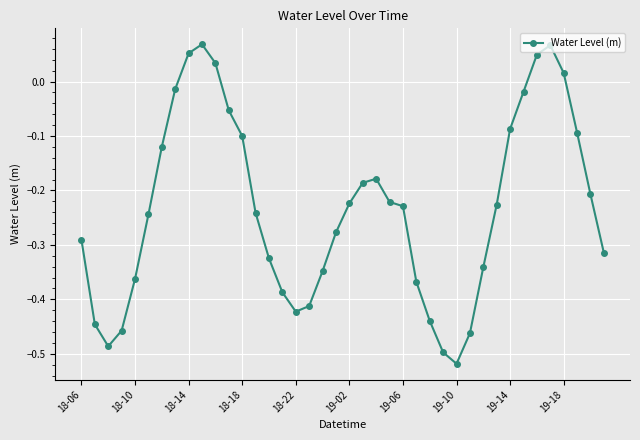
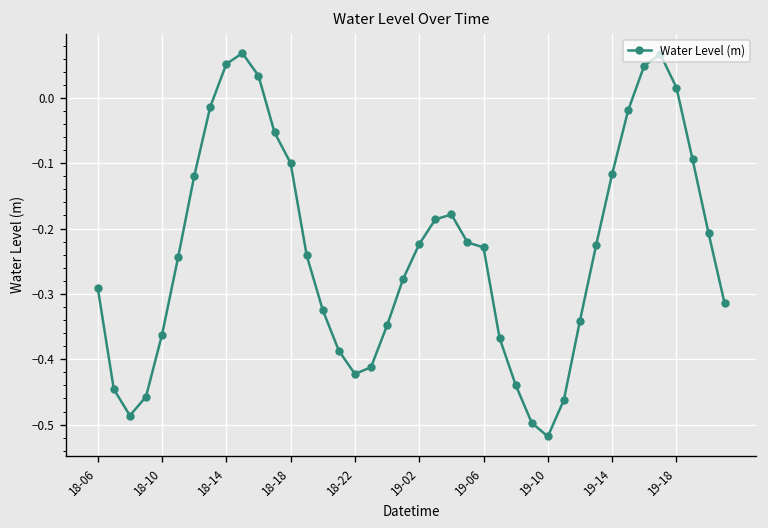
  {
    "18-06": -0.29,
    "18-10": -0.36,
    "18-14": 0.05,
    "18-18": -0.10,
    "18-22": -0.42,
    "19-02": -0.22,
    "19-06": -0.23,
    "19-10": -0.52,
-   "19-14": -0.09,
+   "19-14": -0.12,
    "19-18": 0.02
  }
